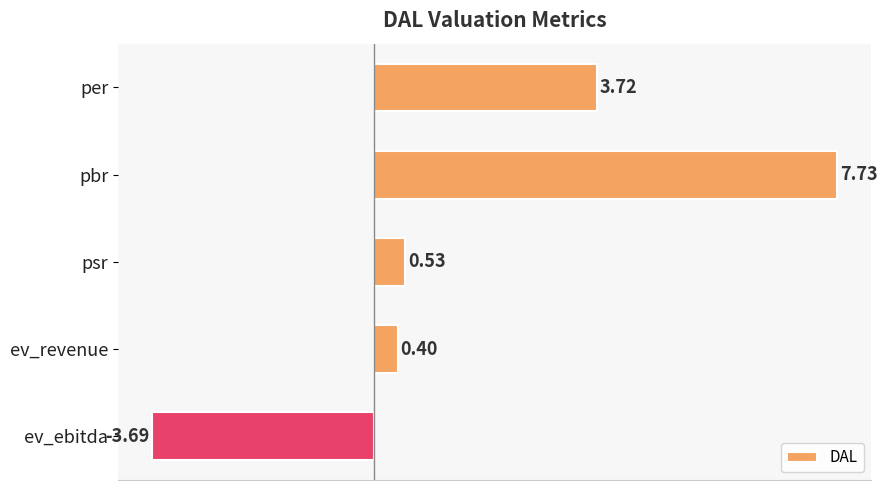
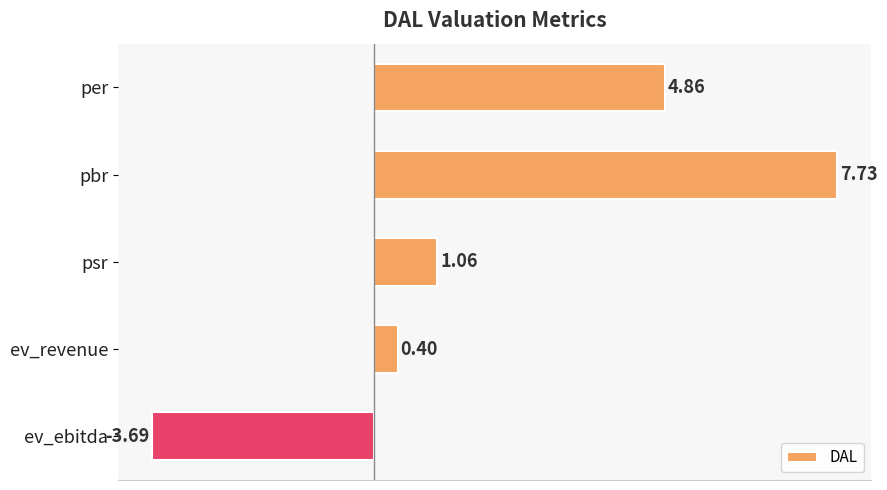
  {
-   "per": 3.72,
+   "per": 4.86,
    "pbr": 7.73,
-   "psr": 0.53,
+   "psr": 1.06,
    "ev_revenue": 0.40,
    "ev_ebitda": -3.69
  }
